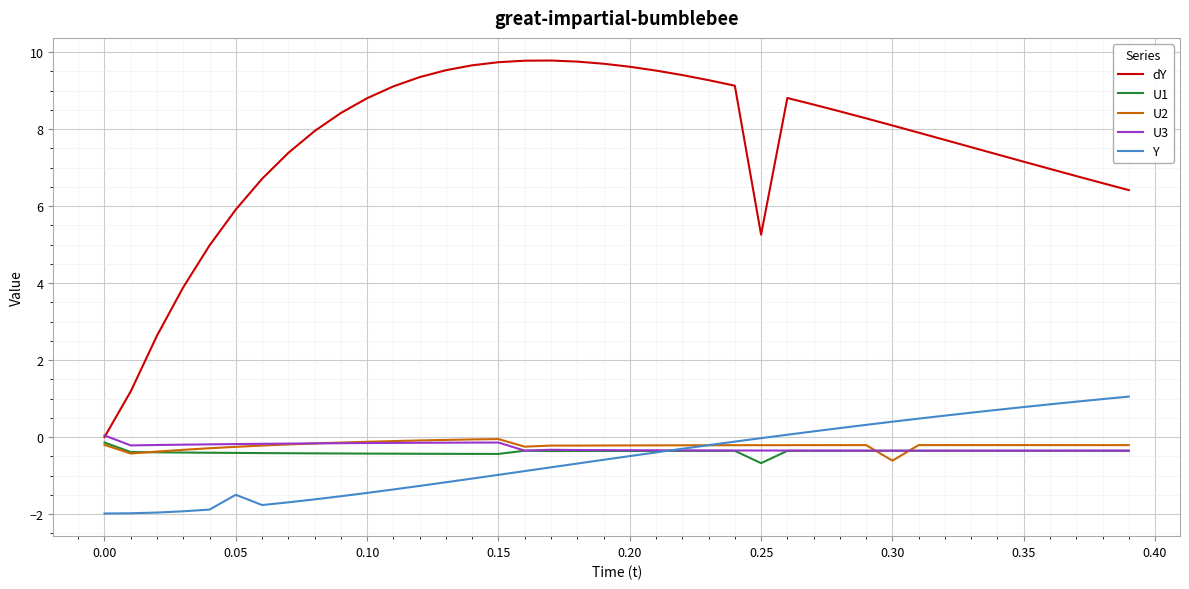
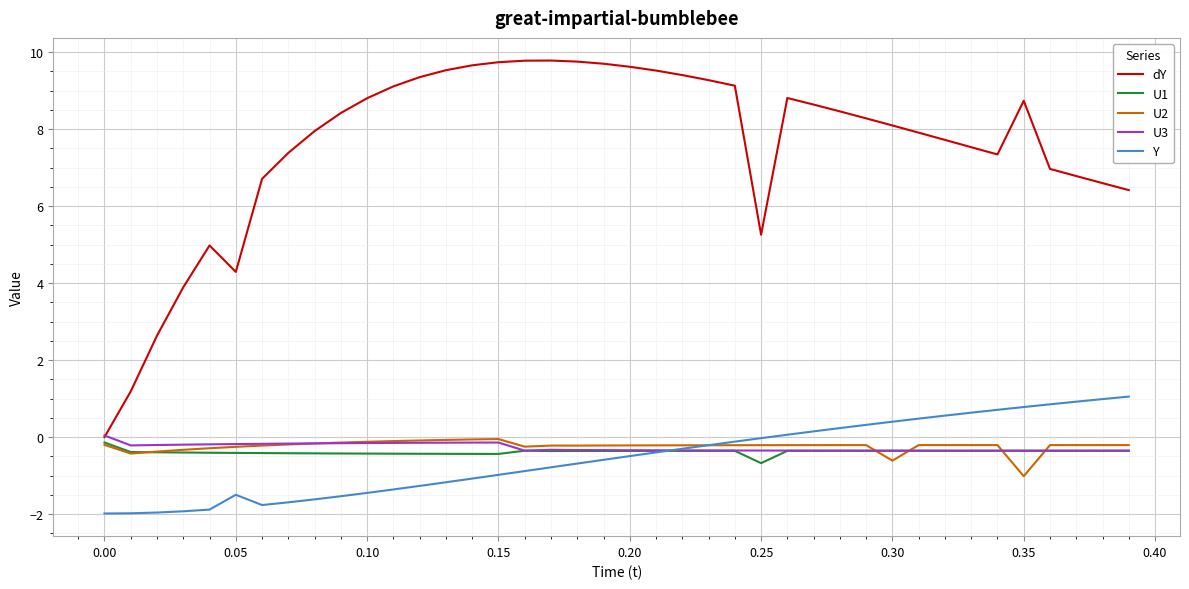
  {
    "dY": {
-     "0.05": 5.9,
+     "0.05": 4.3,
      "0.10": 8.8,
      "0.15": 9.7,
      "0.20": 9.6,
      "0.25": 5.3,
      "0.30": 8.1,
-     "0.35": 7.2
+     "0.35": 8.7
    },
    "U1": {
      "0.05": -0.4,
      "0.10": -0.4,
      "0.15": -0.4,
      "0.25": -0.7
    },
    "U2": {
      "0.05": -0.3,
      "0.15": -0.1,
      "0.20": -0.2,
      "0.25": -0.2,
      "0.30": -0.6,
-     "0.35": -0.2
+     "0.35": -1.0
    },
    "U3": {
      "0.05": -0.2,
      "0.15": -0.1,
      "0.25": -0.4
    },
    "Y": {
      "0.00": -2.0,
      "0.05": -1.5,
      "0.10": -1.5,
      "0.15": -1.0,
      "0.20": -0.5,
      "0.25": 0.0,
      "0.30": 0.4,
      "0.35": 0.8
    }
  }
